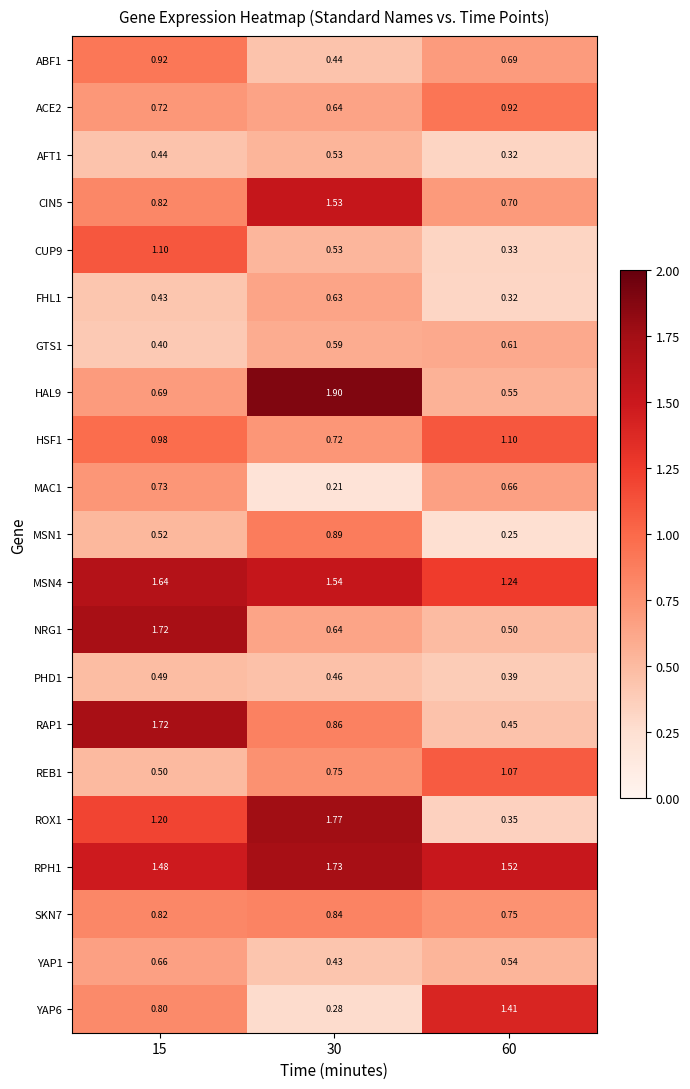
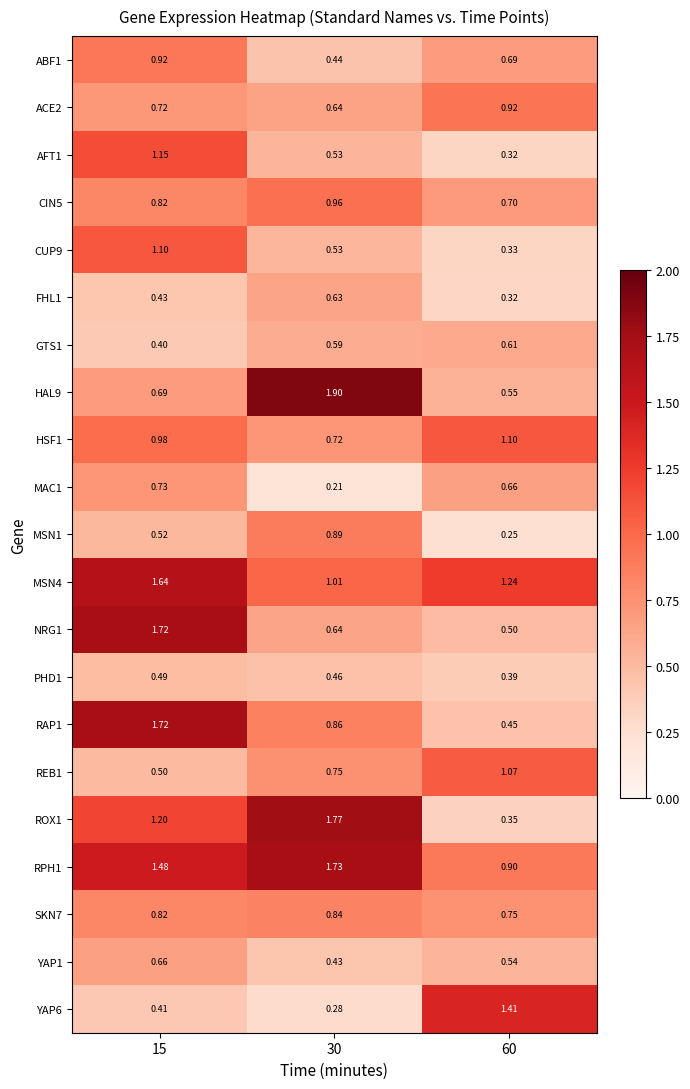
  {
    "ABF1": {
      "15": 0.92,
      "30": 0.44,
      "60": 0.69
    },
    "ACE2": {
      "15": 0.72,
      "30": 0.64,
      "60": 0.92
    },
    "AFT1": {
-     "15": 0.44,
+     "15": 1.15,
      "30": 0.53,
      "60": 0.32
    },
    "CIN5": {
      "15": 0.82,
-     "30": 1.53,
+     "30": 0.96,
      "60": 0.70
    },
    "CUP9": {
      "15": 1.10,
      "30": 0.53,
      "60": 0.33
    },
    "FHL1": {
      "15": 0.43,
      "30": 0.63,
      "60": 0.32
    },
    "GTS1": {
      "15": 0.40,
      "30": 0.59,
      "60": 0.61
    },
    "HAL9": {
      "15": 0.69,
      "30": 1.90,
      "60": 0.55
    },
    "HSF1": {
      "15": 0.98,
      "30": 0.72,
      "60": 1.10
    },
    "MAC1": {
      "15": 0.73,
      "30": 0.21,
      "60": 0.66
    },
    "MSN1": {
      "15": 0.52,
      "30": 0.89,
      "60": 0.25
    },
    "MSN4": {
      "15": 1.64,
-     "30": 1.54,
+     "30": 1.01,
      "60": 1.24
    },
    "NRG1": {
      "15": 1.72,
      "30": 0.64,
      "60": 0.50
    },
    "PHD1": {
      "15": 0.49,
      "30": 0.46,
      "60": 0.39
    },
    "RAP1": {
      "15": 1.72,
      "30": 0.86,
      "60": 0.45
    },
    "REB1": {
      "15": 0.50,
      "30": 0.75,
      "60": 1.07
    },
    "ROX1": {
      "15": 1.20,
      "30": 1.77,
      "60": 0.35
    },
    "RPH1": {
      "15": 1.48,
      "30": 1.73,
-     "60": 1.52
+     "60": 0.90
    },
    "SKN7": {
      "15": 0.82,
      "30": 0.84,
      "60": 0.75
    },
    "YAP1": {
      "15": 0.66,
      "30": 0.43,
      "60": 0.54
    },
    "YAP6": {
-     "15": 0.80,
+     "15": 0.41,
      "30": 0.28,
      "60": 1.41
    }
  }
